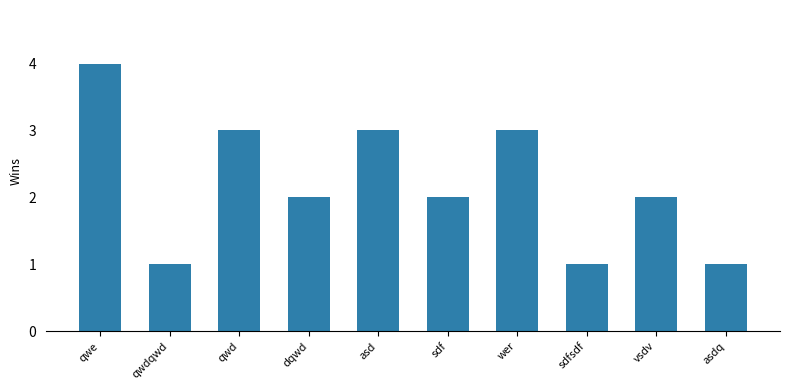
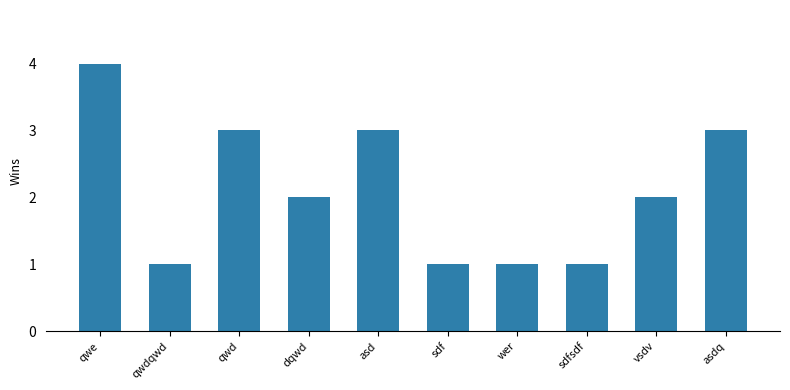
  {
    "qwe": 4,
    "qwdqwd": 1,
    "qwd": 3,
    "dqwd": 2,
    "asd": 3,
-   "sdf": 2,
-   "wer": 3,
+   "sdf": 1,
+   "wer": 1,
    "sdfsdf": 1,
    "vsdv": 2,
-   "asdq": 1
+   "asdq": 3
  }
